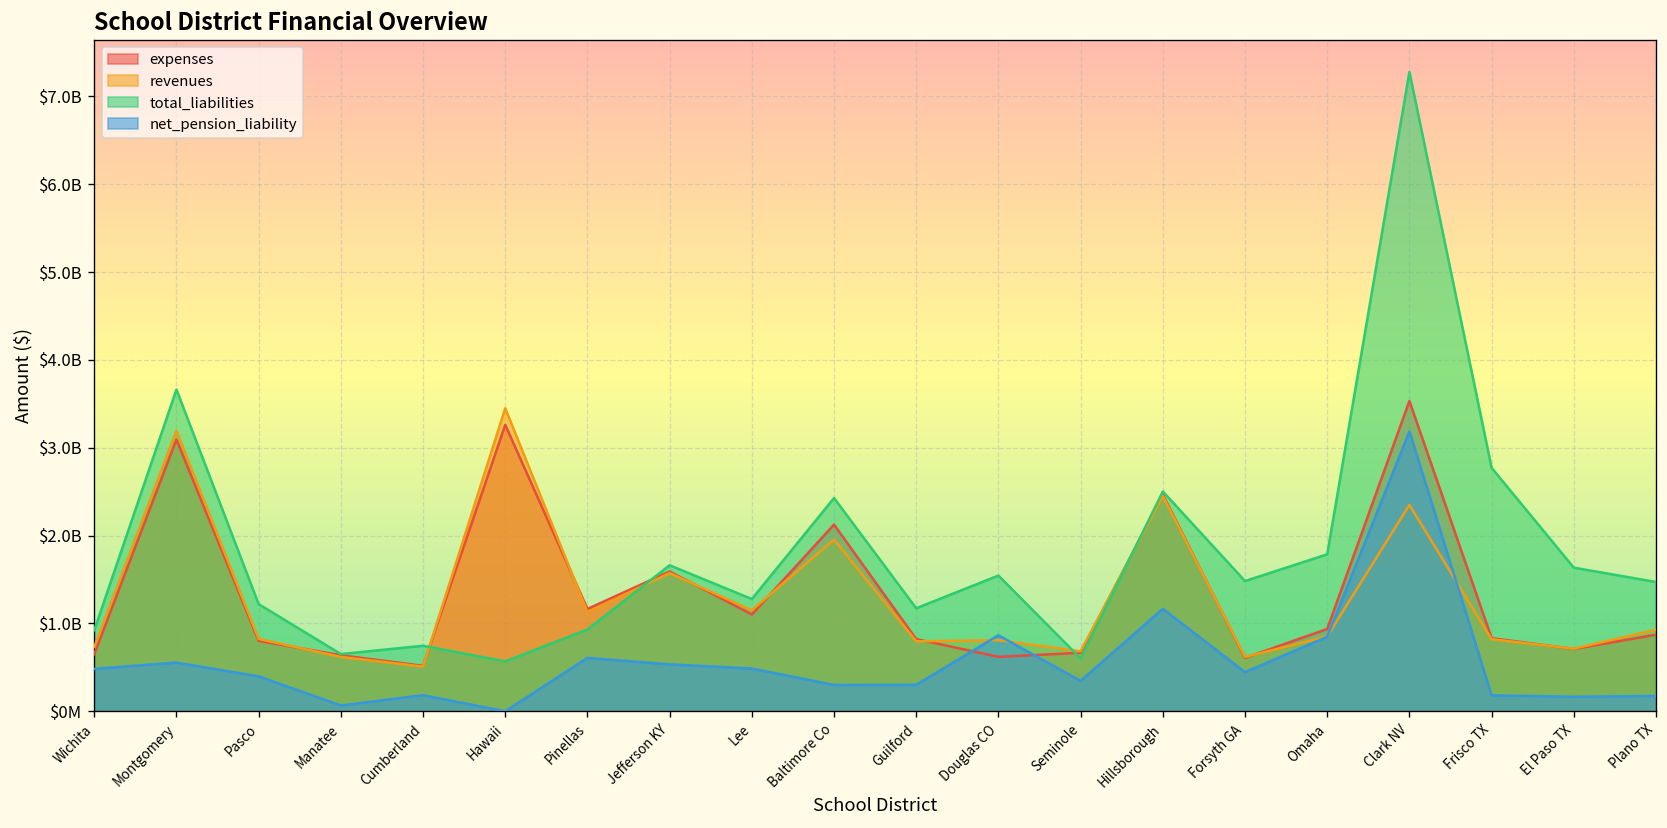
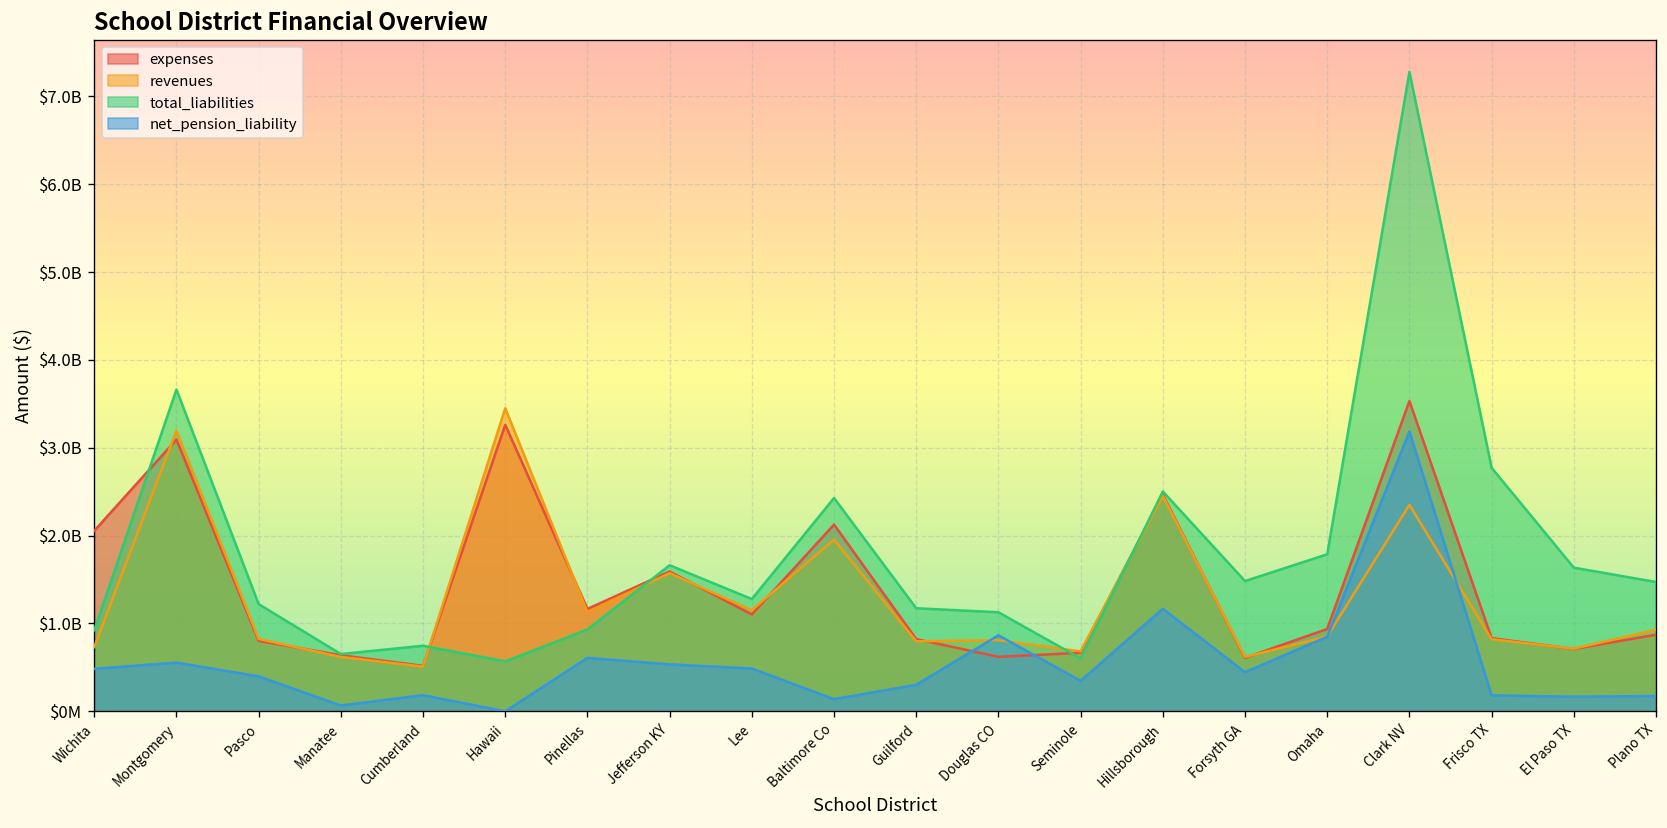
  {
    "expenses": {
-     "Wichita": "$600000000",
+     "Wichita": "$2100000000",
      "Montgomery": "$3100000000",
      "Hawaii": "$3300000000",
      "Pinellas": "$1200000000",
      "Lee": "$1100000000",
      "Baltimore Co": "$2100000000",
      "Douglas CO": "$600000000",
      "Omaha": "$900000000",
      "Clark NV": "$3500000000",
      "Plano TX": "$900000000"
    },
    "revenues": {
      "Wichita": "$700000000",
      "Montgomery": "$3200000000",
      "Hawaii": "$3400000000",
      "Pinellas": "$1100000000",
      "Lee": "$1200000000",
      "Baltimore Co": "$2000000000",
      "Douglas CO": "$800000000",
      "Clark NV": "$2400000000",
      "Plano TX": "$900000000"
    },
    "total_liabilities": {
      "Wichita": "$900000000",
      "Montgomery": "$3700000000",
      "Pasco": "$1200000000",
      "Cumberland": "$700000000",
      "Hawaii": "$600000000",
      "Pinellas": "$900000000",
      "Jefferson KY": "$1700000000",
      "Lee": "$1300000000",
      "Baltimore Co": "$2400000000",
      "Guilford": "$1200000000",
-     "Douglas CO": "$1500000000",
+     "Douglas CO": "$1100000000",
      "Seminole": "$600000000",
      "Hillsborough": "$2500000000",
      "Forsyth GA": "$1500000000",
      "Omaha": "$1800000000",
      "Clark NV": "$7300000000",
      "Frisco TX": "$2800000000",
      "El Paso TX": "$1600000000",
      "Plano TX": "$1500000000"
    },
    "net_pension_liability": {
      "Wichita": "$500000000",
      "Montgomery": "$600000000",
      "Pasco": "$400000000",
      "Manatee": "$100000000",
      "Cumberland": "$200000000",
      "Hawaii": "$0",
      "Pinellas": "$600000000",
      "Jefferson KY": "$500000000",
      "Lee": "$500000000",
-     "Baltimore Co": "$300000000",
+     "Baltimore Co": "$100000000",
      "Guilford": "$300000000",
      "Douglas CO": "$900000000",
      "Seminole": "$300000000",
      "Hillsborough": "$1200000000",
      "Forsyth GA": "$400000000",
      "Clark NV": "$3200000000",
      "Frisco TX": "$200000000",
      "El Paso TX": "$200000000",
      "Plano TX": "$200000000"
    }
  }
